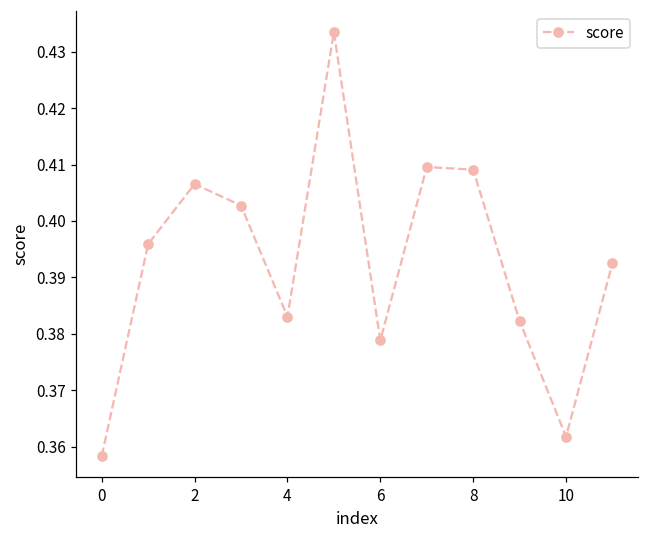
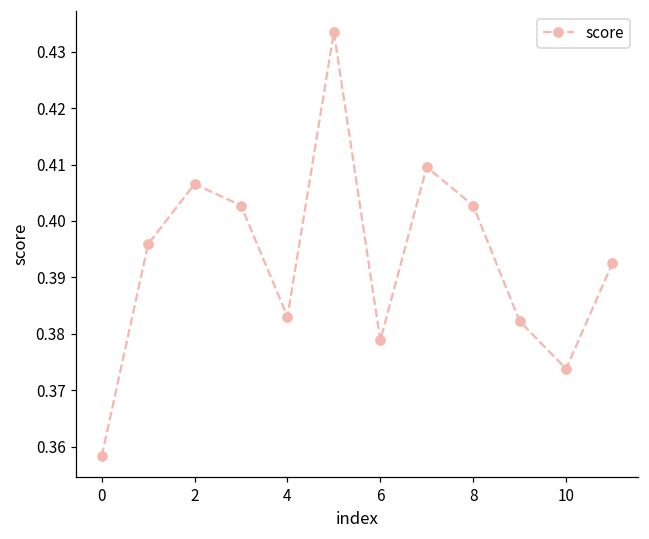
  {
    "0": 0.358,
    "2": 0.407,
    "4": 0.383,
    "6": 0.379,
-   "8": 0.409,
-   "10": 0.362
+   "8": 0.403,
+   "10": 0.374
  }
